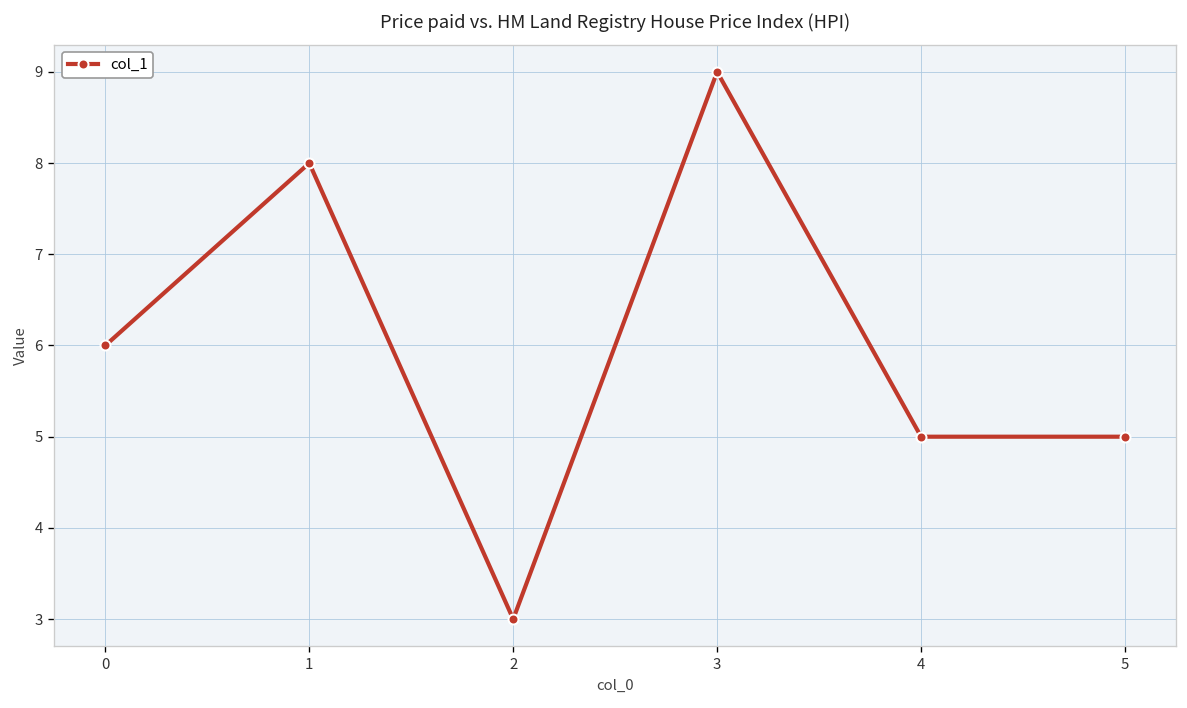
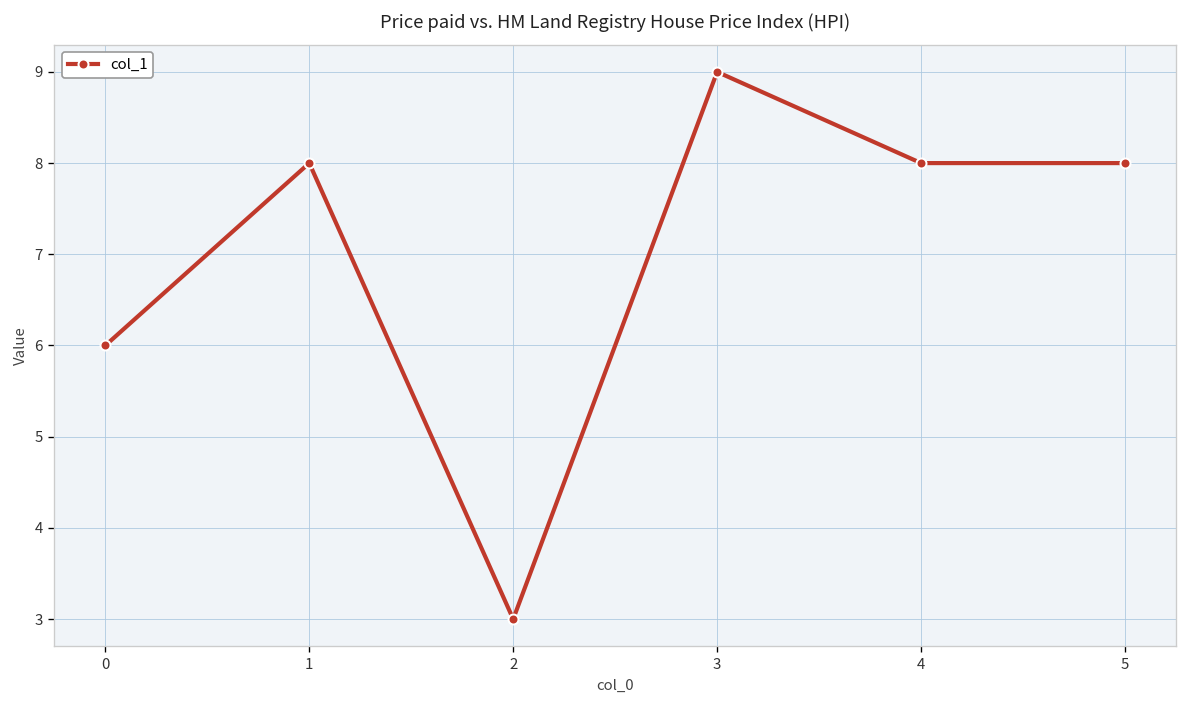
  {
    "0": 6,
    "1": 8,
    "2": 3,
    "3": 9,
-   "4": 5,
-   "5": 5
+   "4": 8,
+   "5": 8
  }
